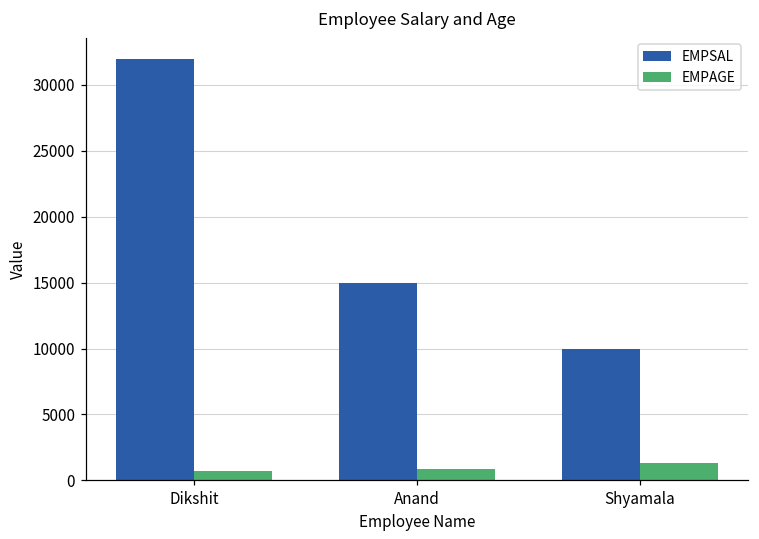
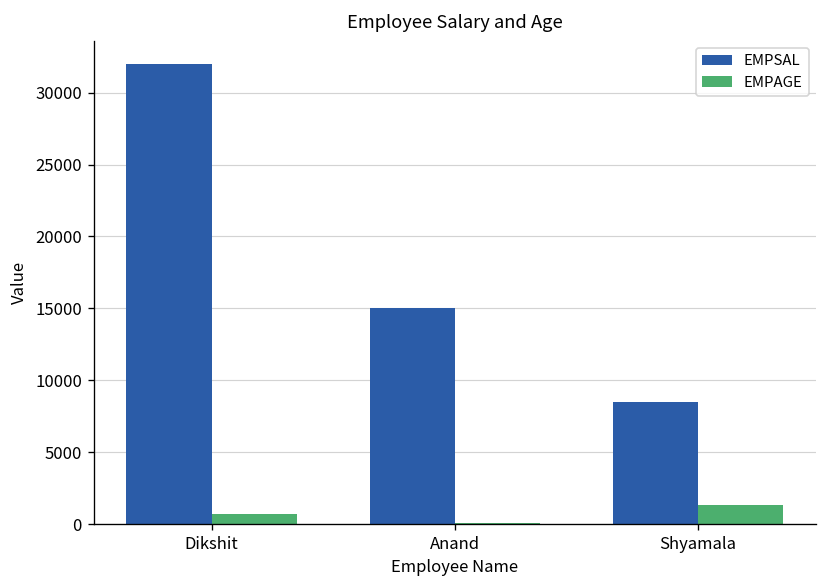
  {
    "EMPSAL": {
      "Dikshit": 32000,
      "Anand": 15000,
-     "Shyamala": 10000
+     "Shyamala": 8500
    },
    "EMPAGE": {
      "Dikshit": 700,
-     "Anand": 900,
+     "Anand": 100,
      "Shyamala": 1300
    }
  }
